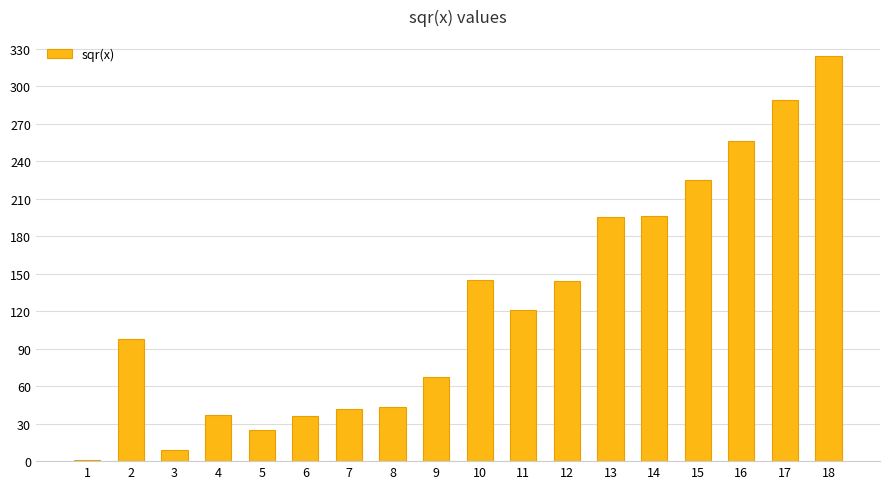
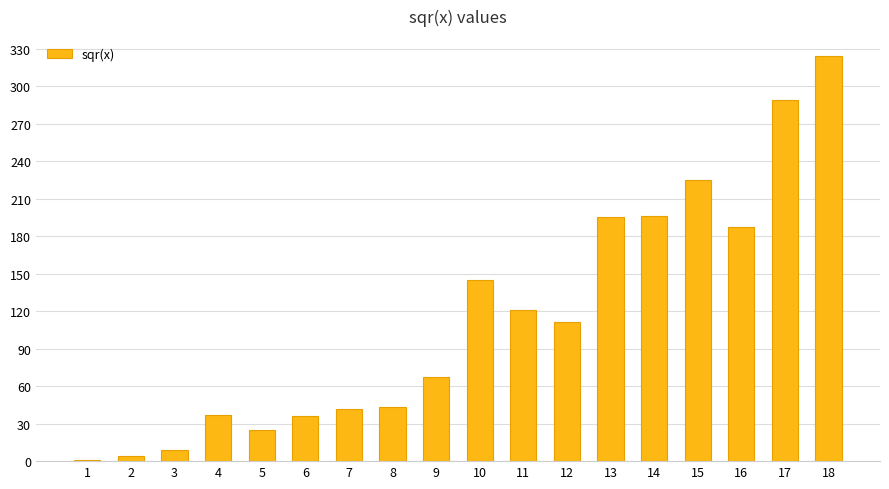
  {
-   "2": 98,
+   "2": 4,
    "3": 9,
    "4": 37,
    "5": 25,
    "6": 36,
    "7": 42,
    "8": 43,
    "9": 67,
    "10": 145,
    "11": 121,
-   "12": 144,
+   "12": 111,
    "13": 195,
    "14": 196,
    "15": 225,
-   "16": 256,
+   "16": 187,
    "17": 289,
    "18": 324
  }
